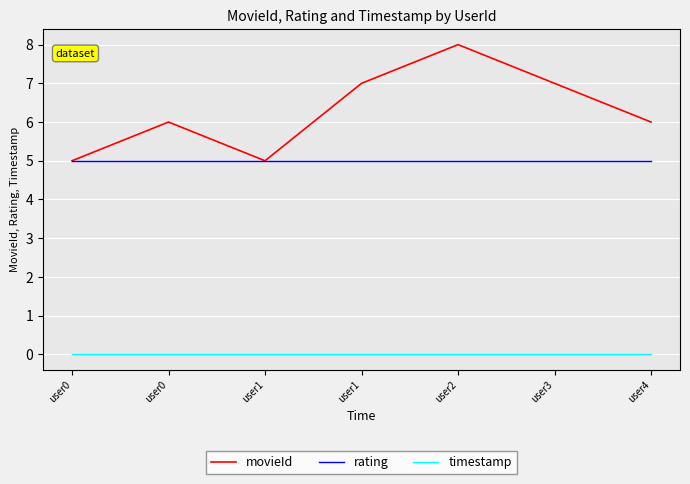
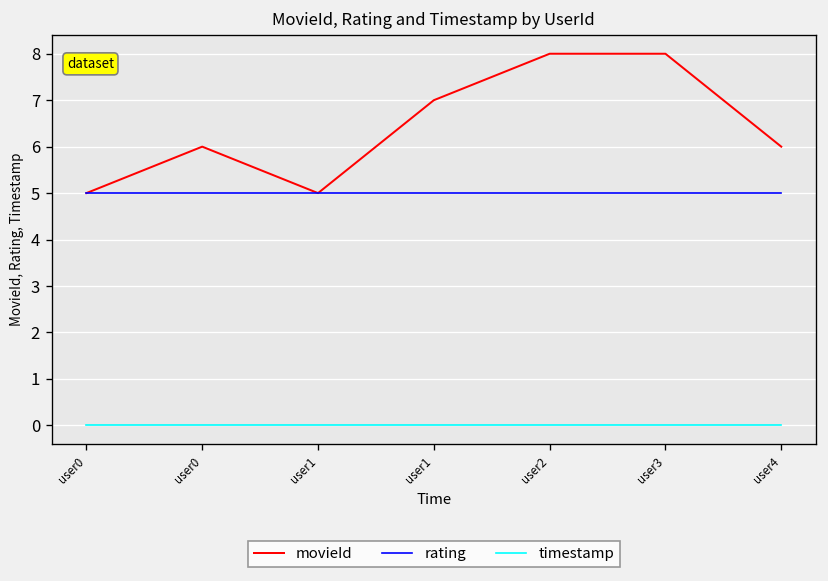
  {
    "movieId": {
      "user2": 8,
-     "user3": 7,
+     "user3": 8,
      "user4": 6
    },
    "rating": {
      "user2": 5,
      "user3": 5,
      "user4": 5
    },
    "timestamp": {
      "user2": 0,
      "user3": 0,
      "user4": 0
    }
  }
